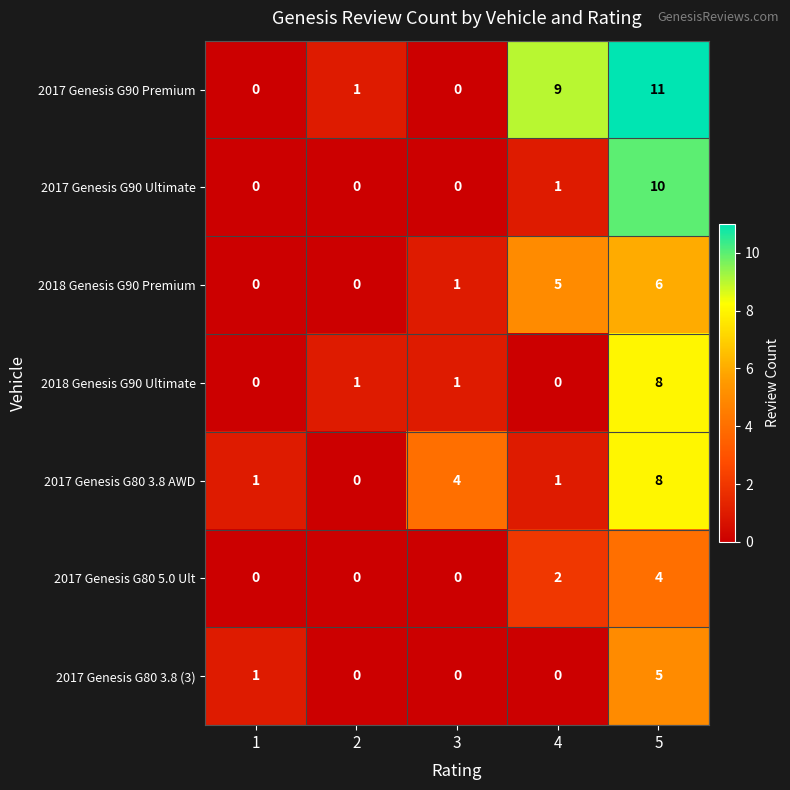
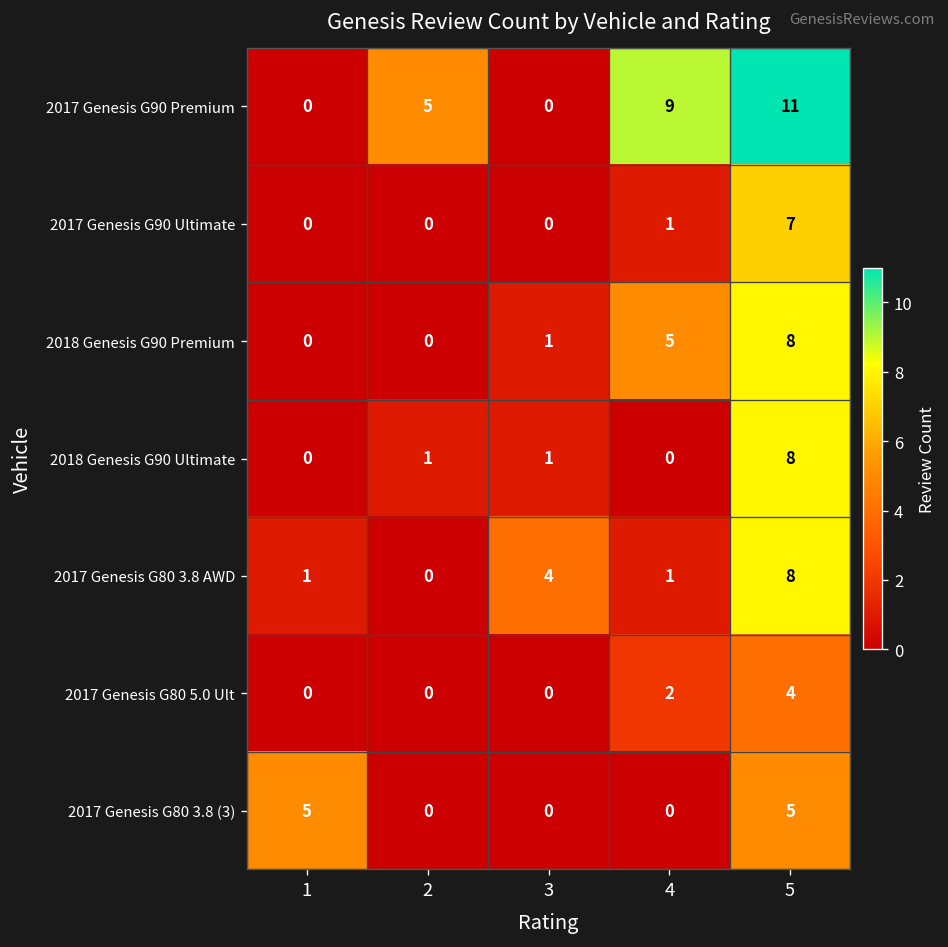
  {
    "2017 Genesis G90 Premium": {
      "1": 0,
-     "2": 1,
+     "2": 5,
      "3": 0,
      "4": 9,
      "5": 11
    },
    "2017 Genesis G90 Ultimate": {
      "1": 0,
      "2": 0,
      "3": 0,
      "4": 1,
-     "5": 10
+     "5": 7
    },
    "2018 Genesis G90 Premium": {
      "1": 0,
      "2": 0,
      "3": 1,
      "4": 5,
-     "5": 6
+     "5": 8
    },
    "2018 Genesis G90 Ultimate": {
      "1": 0,
      "2": 1,
      "3": 1,
      "4": 0,
      "5": 8
    },
    "2017 Genesis G80 3.8 AWD": {
      "1": 1,
      "2": 0,
      "3": 4,
      "4": 1,
      "5": 8
    },
    "2017 Genesis G80 5.0 Ult": {
      "1": 0,
      "2": 0,
      "3": 0,
      "4": 2,
      "5": 4
    },
    "2017 Genesis G80 3.8 (3)": {
-     "1": 1,
+     "1": 5,
      "2": 0,
      "3": 0,
      "4": 0,
      "5": 5
    }
  }
